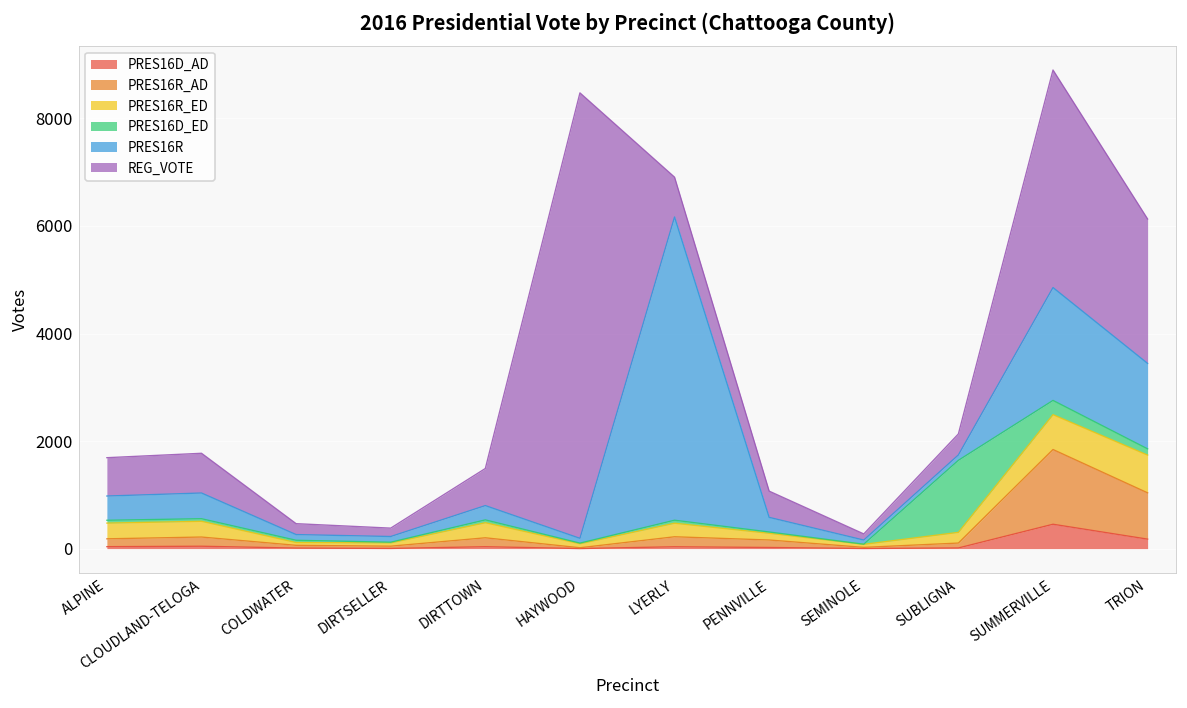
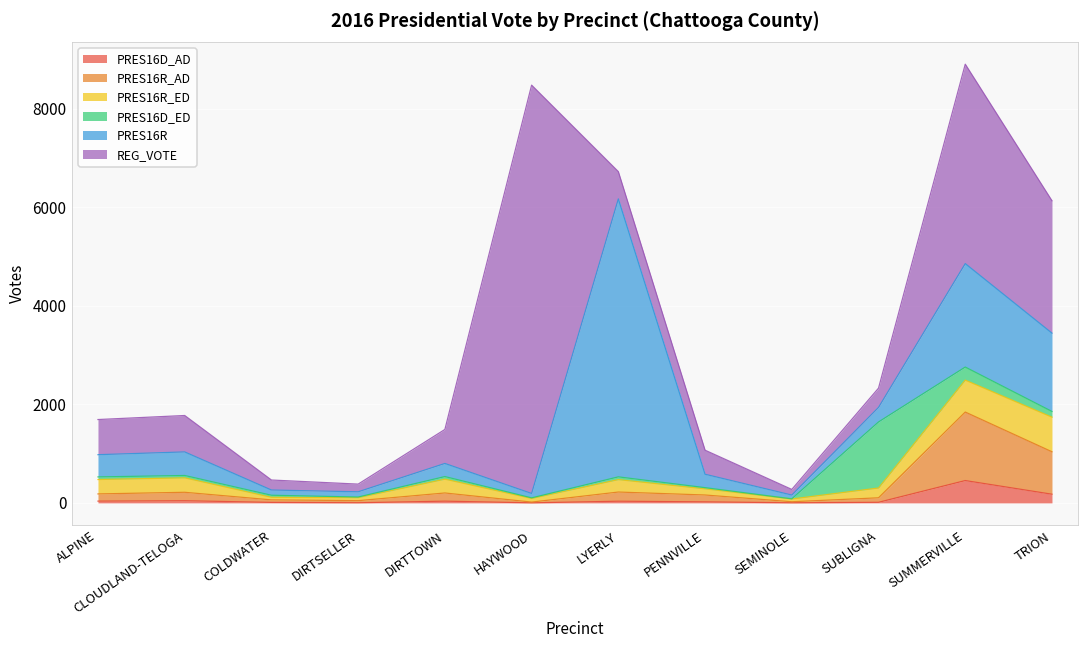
  {
    "PRES16R_ED": {
      "SUBLIGNA": 200,
      "SUMMERVILLE": 600,
      "TRION": 700
    },
    "PRES16D_ED": {
      "SUBLIGNA": 1300,
      "SUMMERVILLE": 300,
      "TRION": 100
    },
    "PRES16R": {
      "ALPINE": 500,
      "CLOUDLAND-TELOGA": 500,
      "COLDWATER": 100,
      "DIRTSELLER": 100,
      "DIRTTOWN": 300,
      "HAYWOOD": 100,
      "LYERLY": 5600,
      "PENNVILLE": 300,
      "SEMINOLE": 100,
-     "SUBLIGNA": 100,
+     "SUBLIGNA": 300,
      "SUMMERVILLE": 2100,
      "TRION": 1600
    },
    "REG_VOTE": {
      "ALPINE": 700,
      "CLOUDLAND-TELOGA": 700,
      "COLDWATER": 200,
      "DIRTSELLER": 200,
      "DIRTTOWN": 700,
      "HAYWOOD": 8300,
-     "LYERLY": 700,
+     "LYERLY": 600,
      "PENNVILLE": 500,
      "SEMINOLE": 100,
      "SUBLIGNA": 400,
      "SUMMERVILLE": 4000,
      "TRION": 2700
    }
  }
